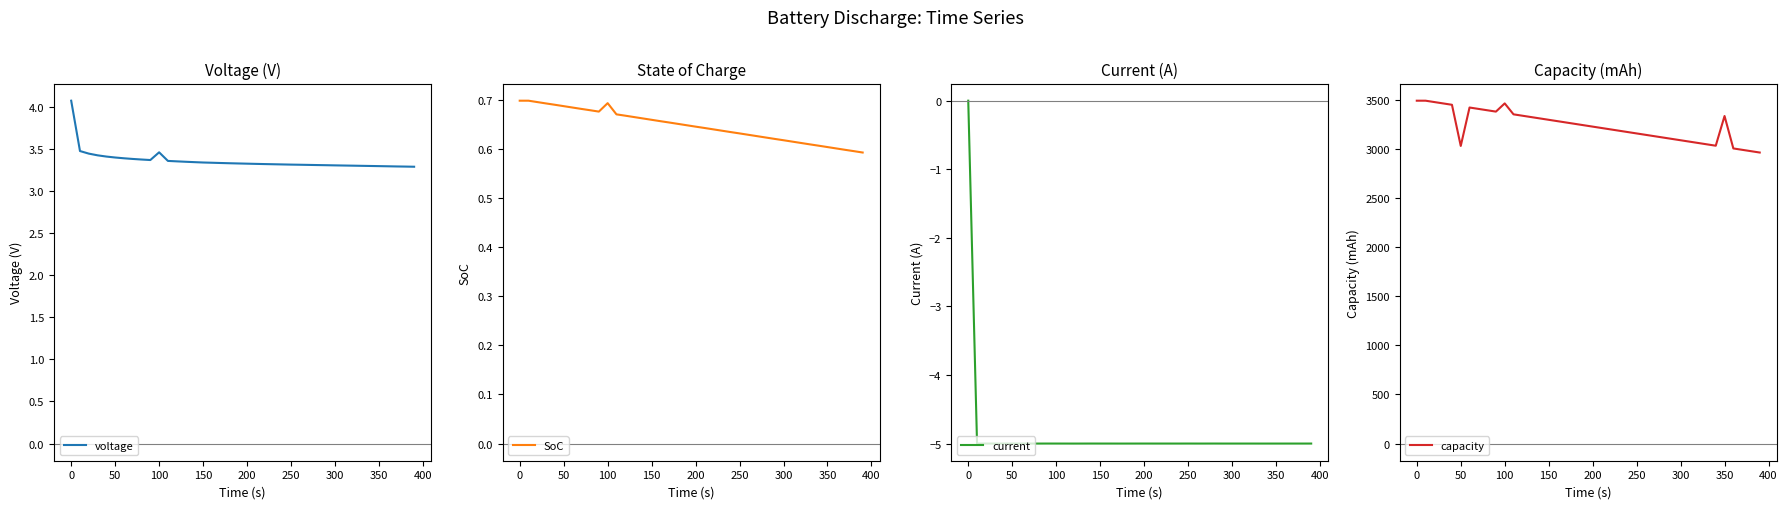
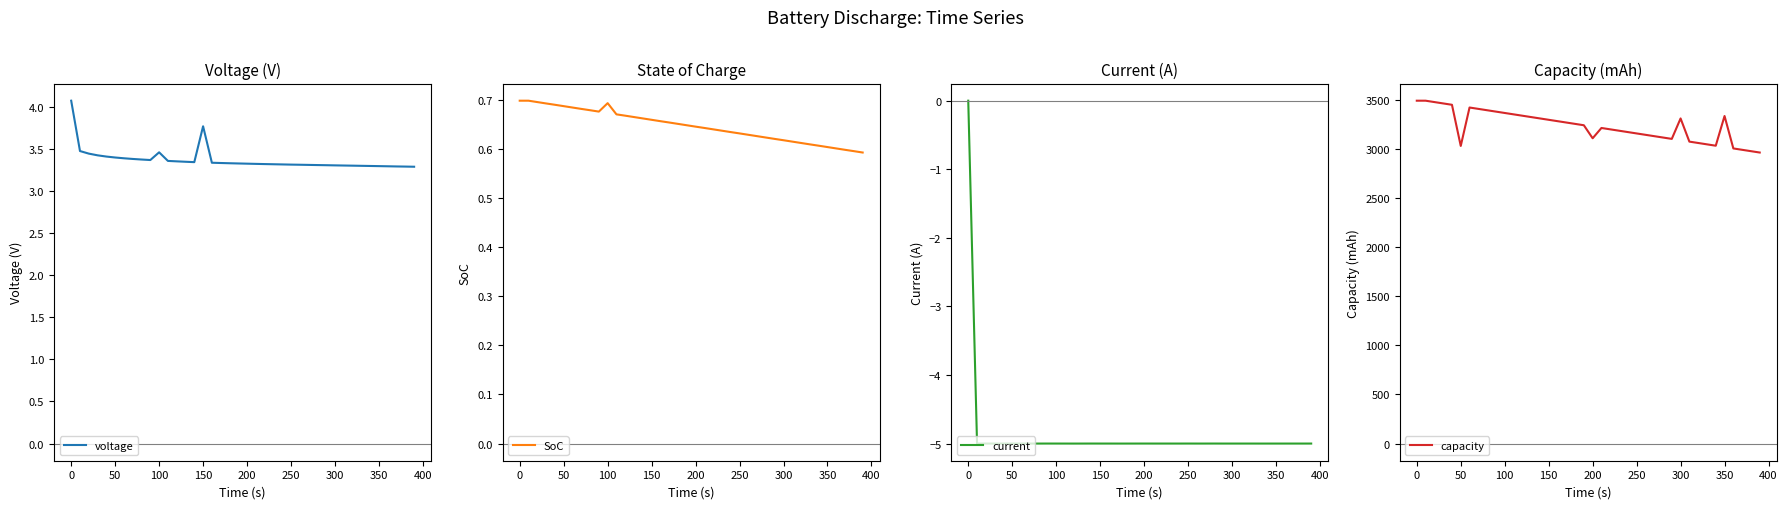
  {
    "Voltage (V)": {
      "0": 4.1,
      "50": 3.4,
      "100": 3.5,
-     "150": 3.3,
+     "150": 3.8,
      "200": 3.3,
      "250": 3.3,
      "300": 3.3,
      "350": 3.3
    },
    "State of Charge": {
      "0": 0.70,
      "50": 0.69,
      "100": 0.69,
      "150": 0.66,
      "200": 0.65,
      "250": 0.63,
      "300": 0.62,
      "350": 0.60
    },
    "Current (A)": {
      "0": 0.0,
      "100": -5.0,
      "150": -5.0,
      "200": -5.0,
      "250": -5.0,
      "300": -5.0,
      "350": -5.0
    },
    "Capacity (mAh)": {
      "0": 3500,
      "50": 3000,
-     "100": 3500,
+     "100": 3400,
      "150": 3300,
-     "200": 3200,
+     "200": 3100,
      "250": 3200,
-     "300": 3100,
+     "300": 3300,
      "350": 3300
    }
  }
